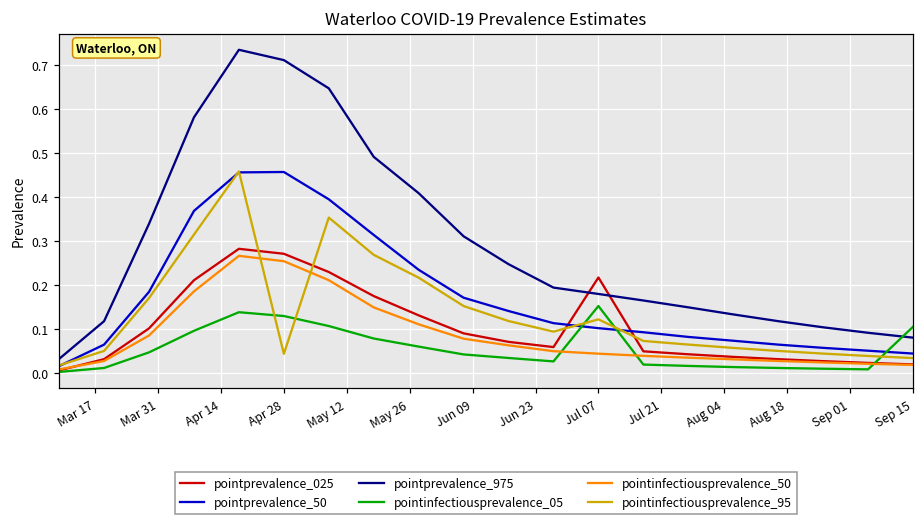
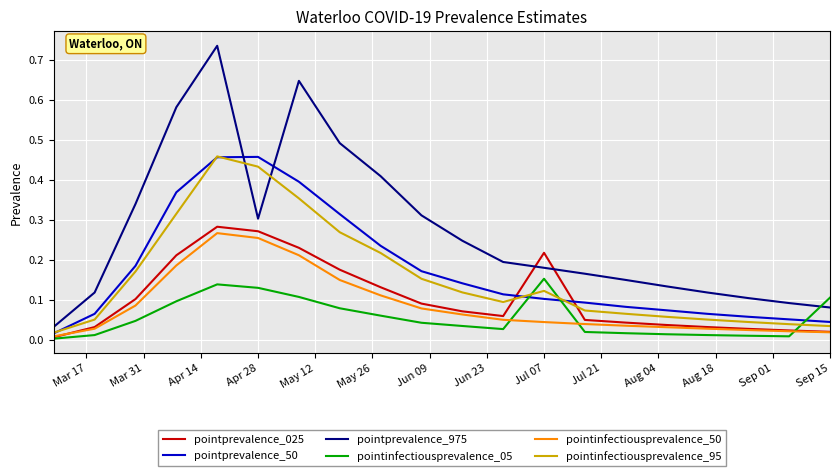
  {
    "pointprevalence_025": {
      "Apr 28": 0.27,
      "Jul 07": 0.22
    },
    "pointprevalence_50": {
      "Apr 28": 0.46,
      "Jul 07": 0.10,
      "Sep 15": 0.04
    },
    "pointprevalence_975": {
-     "Apr 28": 0.71,
+     "Apr 28": 0.30,
      "Jul 07": 0.18,
      "Sep 15": 0.08
    },
    "pointinfectiousprevalence_05": {
      "Apr 28": 0.13,
      "Jul 07": 0.15,
      "Sep 15": 0.11
    },
    "pointinfectiousprevalence_50": {
      "Apr 28": 0.25,
      "Jul 07": 0.04
    },
    "pointinfectiousprevalence_95": {
-     "Apr 28": 0.04,
+     "Apr 28": 0.43,
      "Jul 07": 0.12,
      "Sep 15": 0.03
    }
  }
